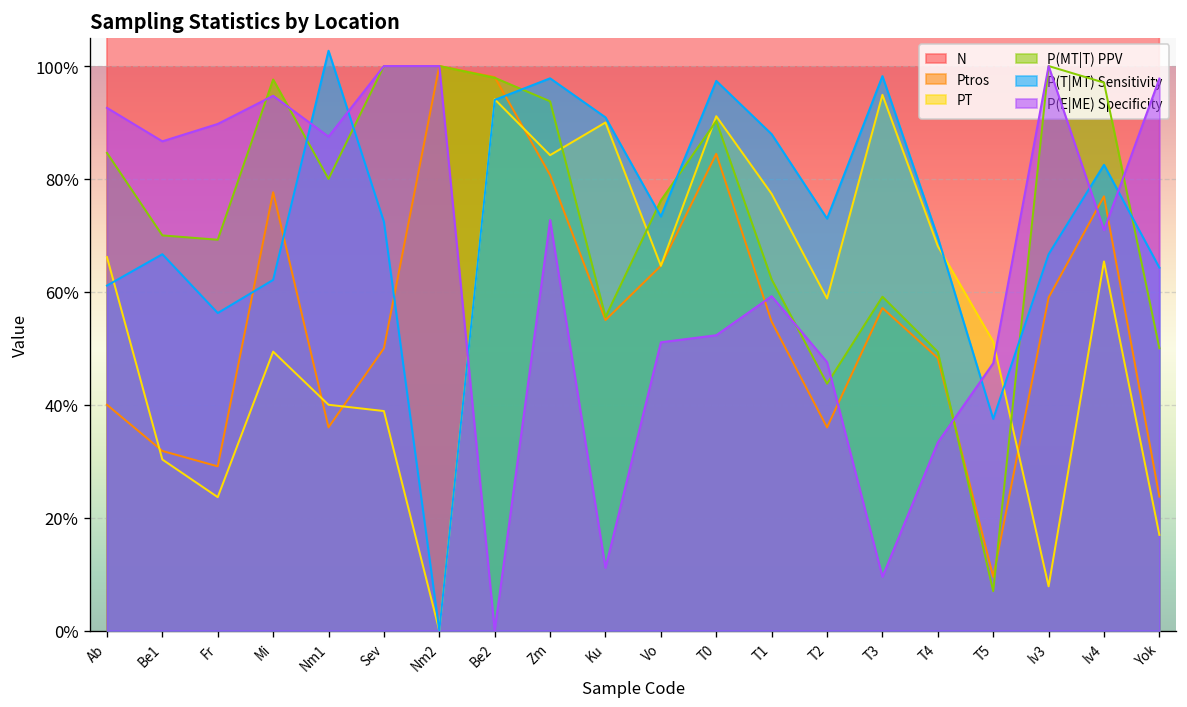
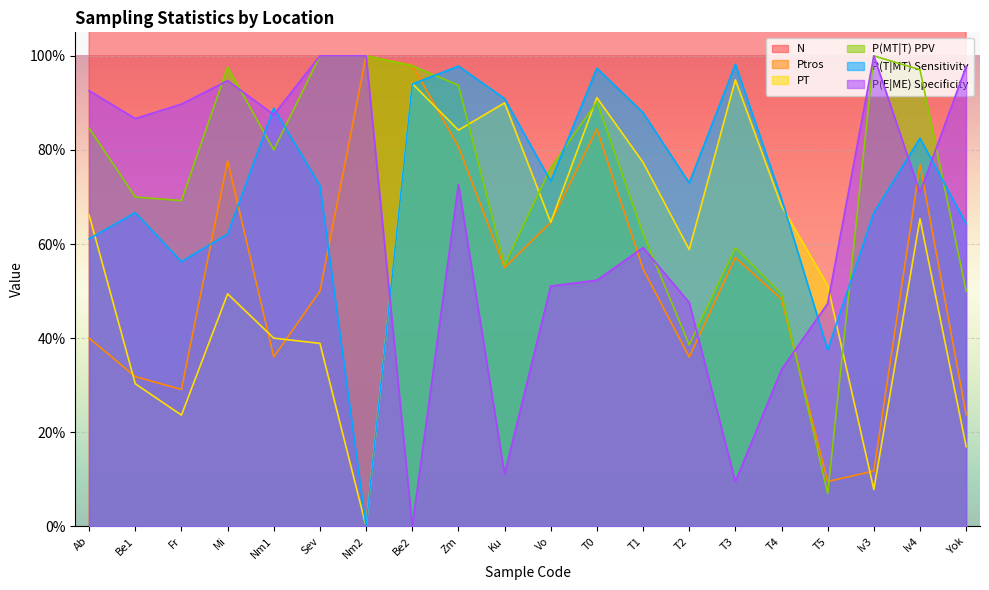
  {
    "Ptros": {
      "Ab": "40%",
      "Be1": "32%",
      "Fr": "29%",
      "Mi": "78%",
      "Nm1": "36%",
      "Sev": "50%",
      "Zm": "81%",
      "Ku": "55%",
      "T0": "84%",
      "T1": "55%",
      "T2": "36%",
      "T3": "57%",
      "T4": "48%",
      "T5": "10%",
-     "Iv3": "59%",
+     "Iv3": "12%",
      "Iv4": "77%",
      "Yok": "24%"
    },
    "PT": {
      "Ab": "66%",
      "Be1": "30%",
      "Fr": "24%",
      "Mi": "49%",
      "Nm1": "40%",
      "Sev": "39%",
      "Zm": "84%",
      "Ku": "90%",
      "T0": "91%",
      "T1": "77%",
      "T2": "59%",
      "T3": "95%",
      "T4": "68%",
      "T5": "51%",
      "Iv3": "8%",
      "Iv4": "65%",
      "Yok": "17%"
    },
    "P(MT|T) PPV": {
      "Ab": "85%",
      "Be1": "70%",
      "Fr": "69%",
      "Mi": "98%",
      "Nm1": "80%",
      "Zm": "94%",
      "Ku": "56%",
      "Vo": "76%",
      "T0": "90%",
      "T1": "62%",
-     "T2": "44%",
+     "T2": "39%",
      "T3": "59%",
      "T4": "49%",
      "T5": "7%",
      "Yok": "50%"
    },
    "P(T|MT) Sensitivity": {
      "Ab": "61%",
      "Be1": "67%",
      "Fr": "56%",
      "Mi": "62%",
-     "Nm1": "103%",
+     "Nm1": "89%",
      "Sev": "72%",
      "Zm": "98%",
      "Ku": "91%",
      "Vo": "73%",
      "T0": "97%",
      "T1": "88%",
      "T2": "73%",
      "T3": "98%",
      "T4": "70%",
      "T5": "38%",
      "Iv3": "67%",
      "Iv4": "83%",
      "Yok": "64%"
    },
    "P(E|ME) Specificity": {
      "Ab": "93%",
      "Be1": "87%",
      "Fr": "90%",
      "Mi": "95%",
      "Nm1": "88%",
      "Be2": "0%",
      "Zm": "73%",
      "Ku": "11%",
      "Vo": "51%",
      "T0": "52%",
      "T1": "59%",
      "T2": "48%",
      "T3": "10%",
      "T4": "33%",
      "T5": "47%",
      "Iv4": "71%"
    }
  }
